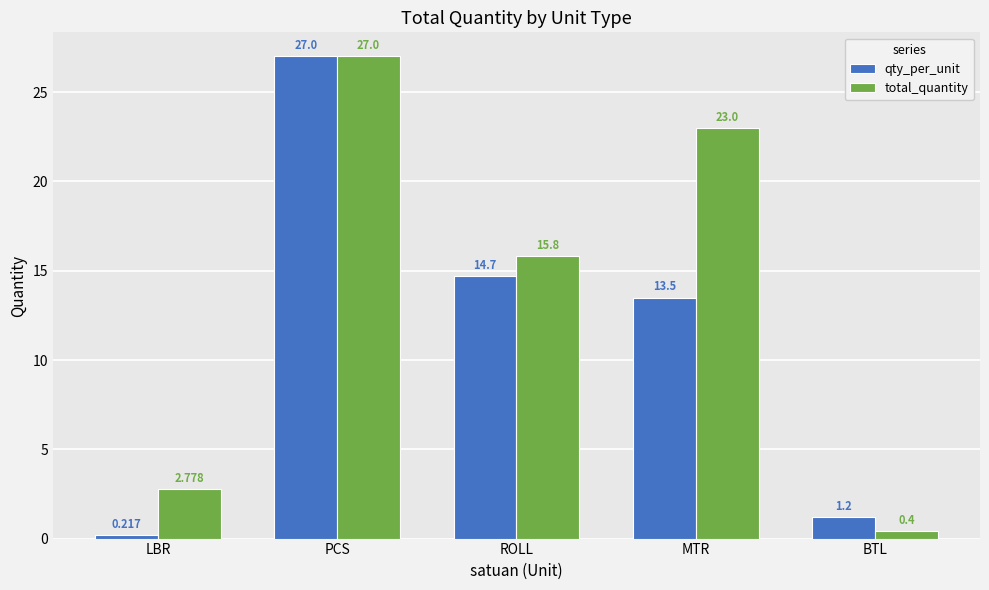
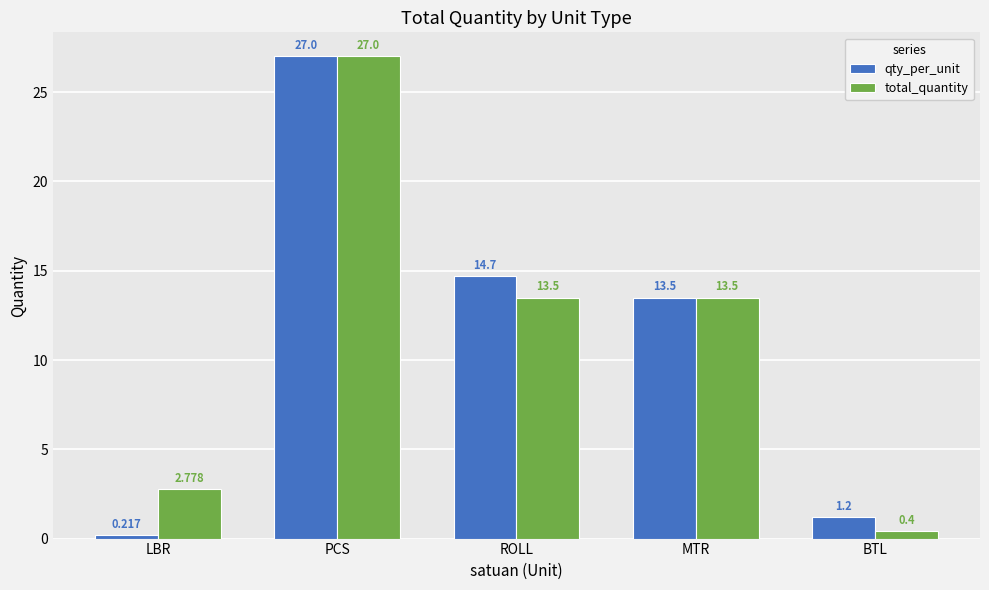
  {
    "qty_per_unit": {
      "LBR": 0.217,
      "PCS": 27.0,
      "ROLL": 14.7,
      "MTR": 13.5,
      "BTL": 1.2
    },
    "total_quantity": {
      "LBR": 2.778,
      "PCS": 27.0,
-     "ROLL": 15.8,
-     "MTR": 23.0,
+     "ROLL": 13.5,
+     "MTR": 13.5,
      "BTL": 0.4
    }
  }
